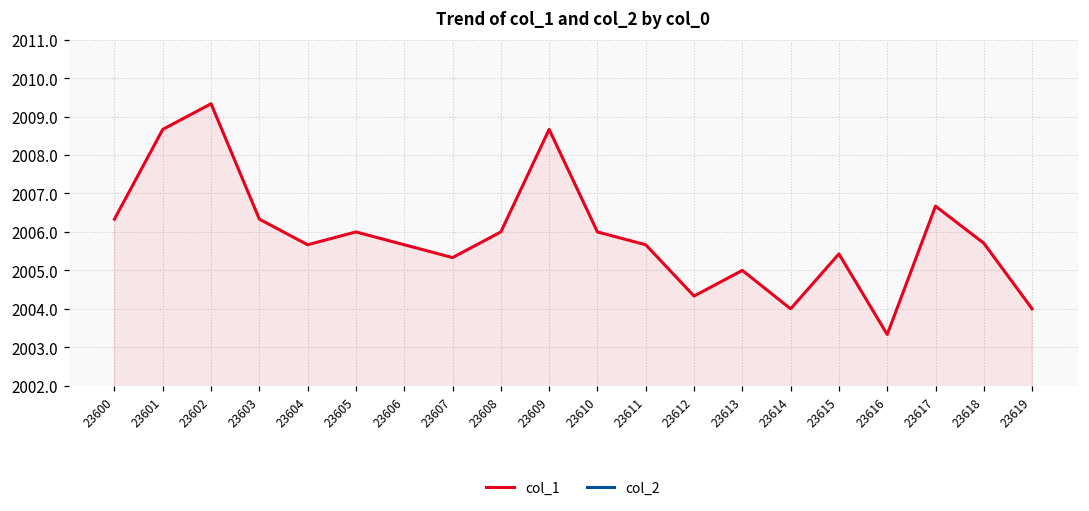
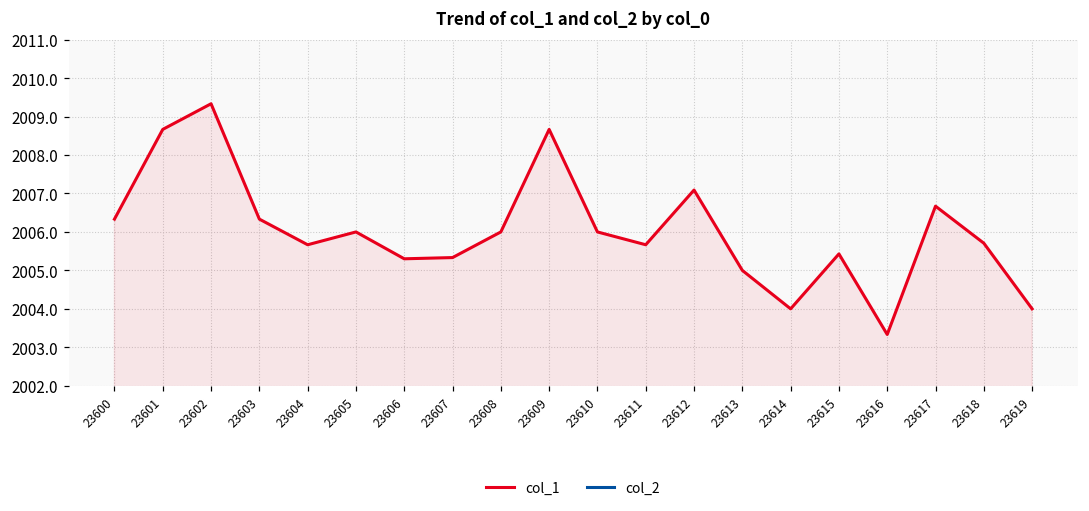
  {
    "col_1": {
      "23600": 2006.3,
      "23601": 2008.7,
      "23602": 2009.3,
      "23603": 2006.3,
      "23604": 2005.7,
      "23605": 2006.0,
-     "23606": 2005.7,
+     "23606": 2005.3,
      "23607": 2005.3,
      "23608": 2006.0,
      "23609": 2008.7,
      "23610": 2006.0,
      "23611": 2005.7,
-     "23612": 2004.3,
+     "23612": 2007.1,
      "23613": 2005.0,
      "23614": 2004.0,
      "23615": 2005.4,
      "23616": 2003.3,
      "23617": 2006.7,
      "23618": 2005.7,
      "23619": 2004.0
    }
  }
